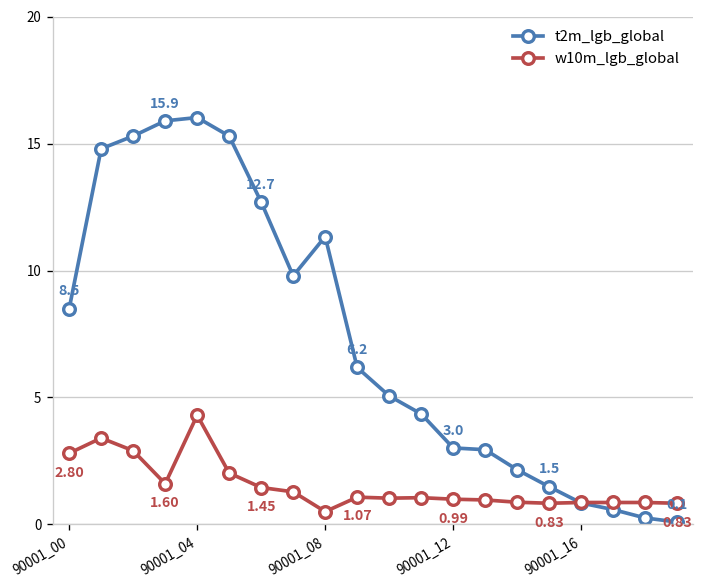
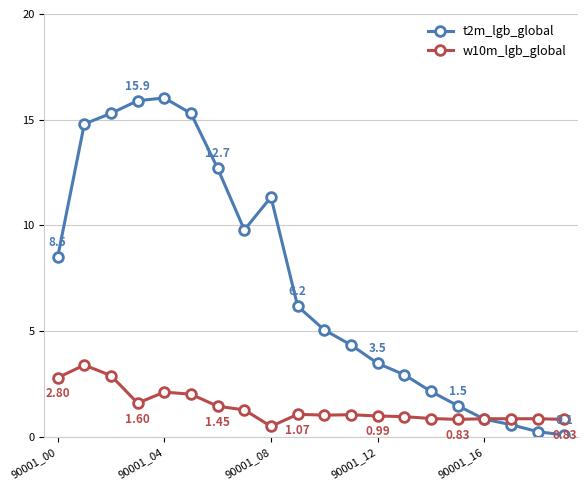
  {
    "t2m_lgb_global": {
      "90001_00": 8.5,
-     "90001_12": 3.0
+     "90001_12": 3.5
    },
    "w10m_lgb_global": {
-     "90001_04": 4.3,
+     "90001_04": 2.1,
      "90001_08": 0.5
    }
  }
